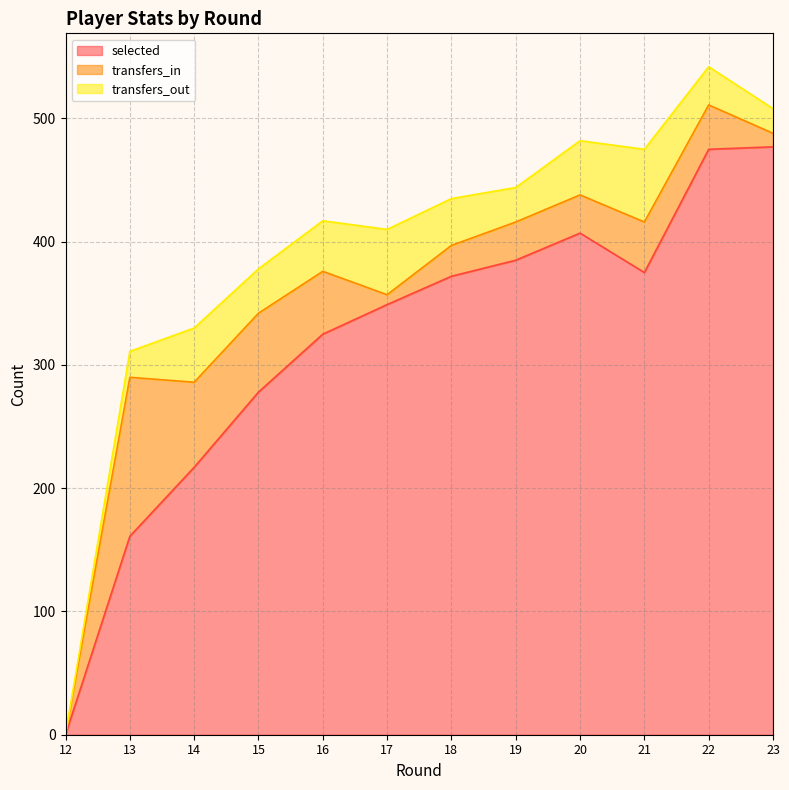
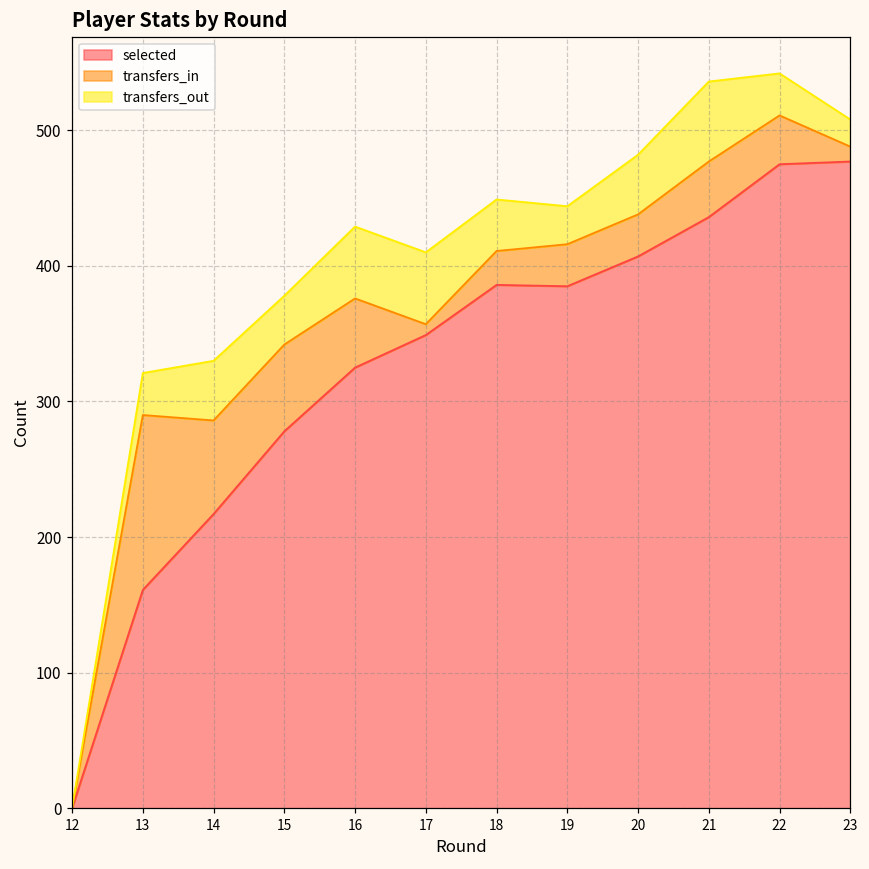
  {
    "selected": {
      "13": 161,
      "14": 217,
      "15": 278,
      "16": 325,
      "17": 349,
-     "18": 372,
+     "18": 386,
      "19": 385,
      "20": 407,
-     "21": 375,
+     "21": 436,
      "22": 475,
      "23": 477
    },
    "transfers_in": {
      "13": 129,
      "14": 69,
      "15": 64,
      "16": 51,
      "17": 8,
      "18": 25,
      "19": 31,
      "20": 31,
      "21": 41,
      "22": 36,
      "23": 11
    },
    "transfers_out": {
-     "13": 21,
+     "13": 31,
      "14": 44,
      "15": 36,
-     "16": 41,
+     "16": 53,
      "17": 53,
      "18": 38,
      "19": 28,
      "20": 44,
      "21": 59,
      "22": 31,
      "23": 20
    }
  }
